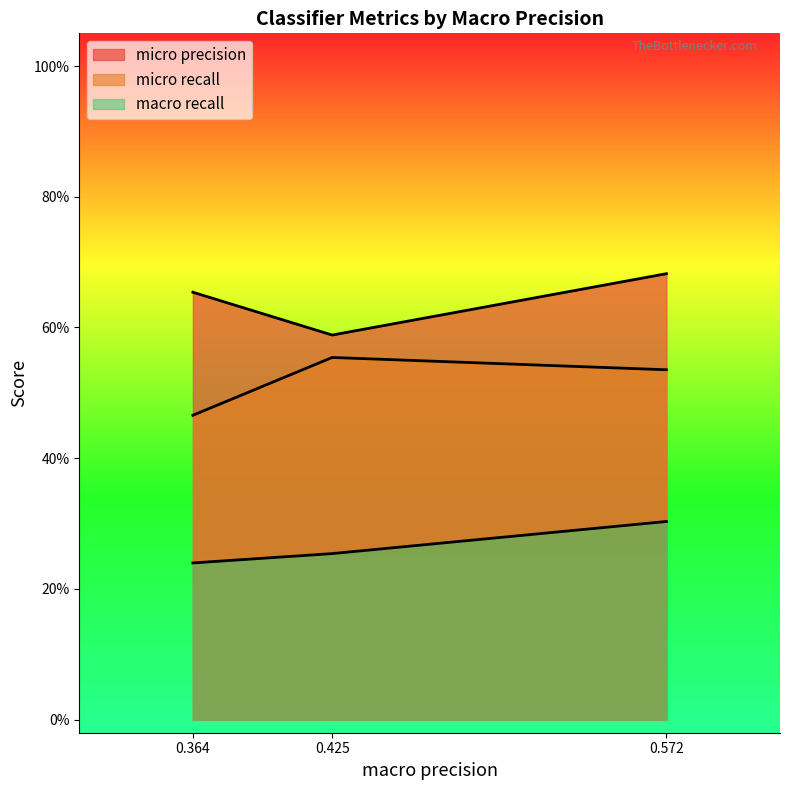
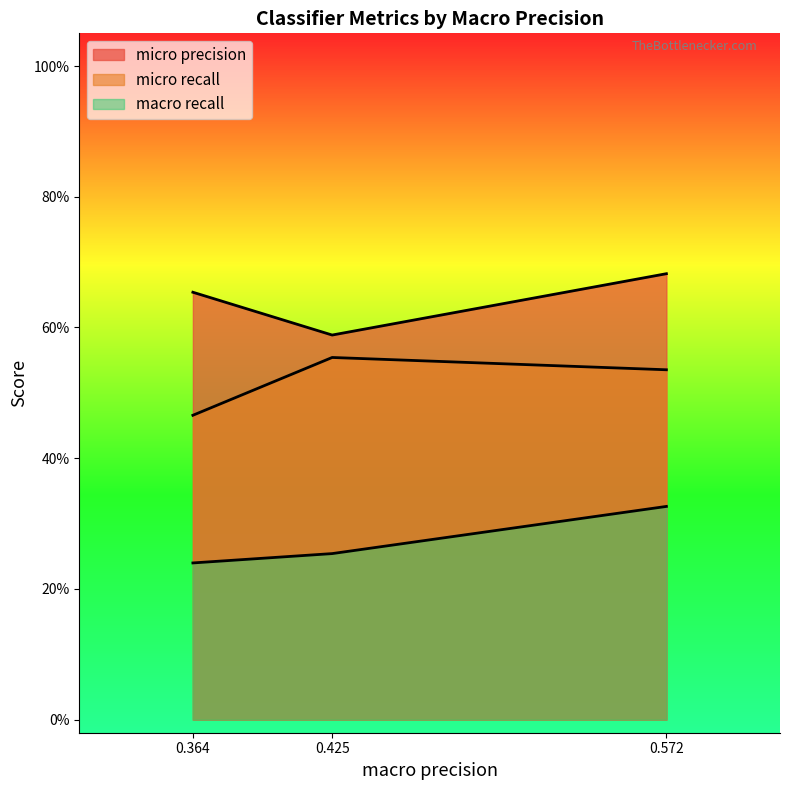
  {
    "macro recall": {
      "0.364": "24%",
      "0.425": "25%",
-     "0.572": "30%"
+     "0.572": "33%"
    }
  }
